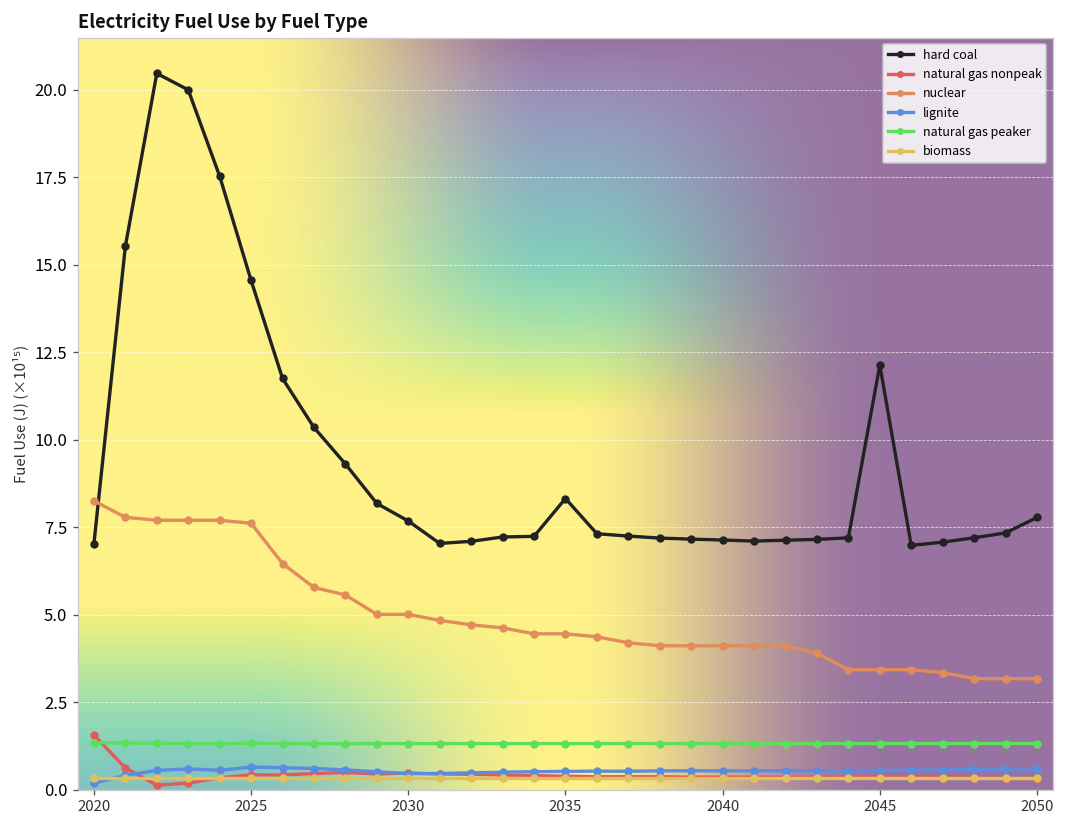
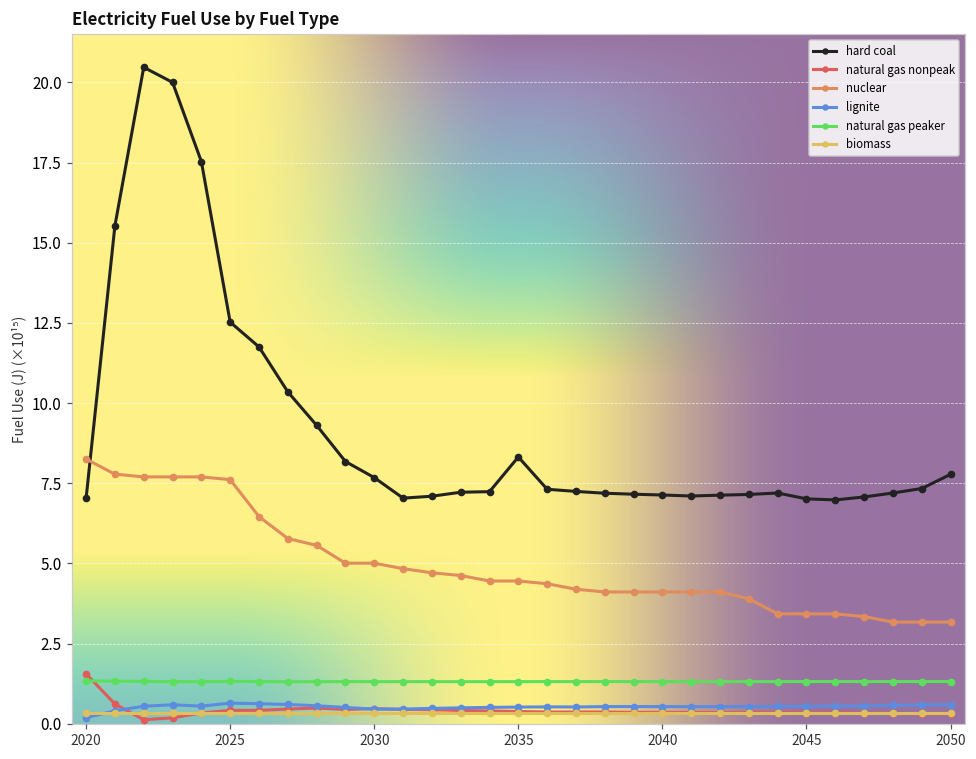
  {
    "hard coal": {
      "2020": 7.0,
-     "2025": 14.6,
+     "2025": 12.5,
      "2030": 7.7,
      "2035": 8.3,
      "2040": 7.1,
-     "2045": 12.1,
+     "2045": 7.0,
      "2050": 7.8
    },
    "lignite": {
      "2020": 0.2,
      "2025": 0.6,
      "2035": 0.5,
      "2040": 0.5,
      "2045": 0.5,
      "2050": 0.6
    },
    "natural gas peaker": {
      "2020": 1.3,
      "2025": 1.3,
      "2030": 1.3,
      "2035": 1.3,
      "2040": 1.3,
      "2045": 1.3,
      "2050": 1.3
    }
  }
